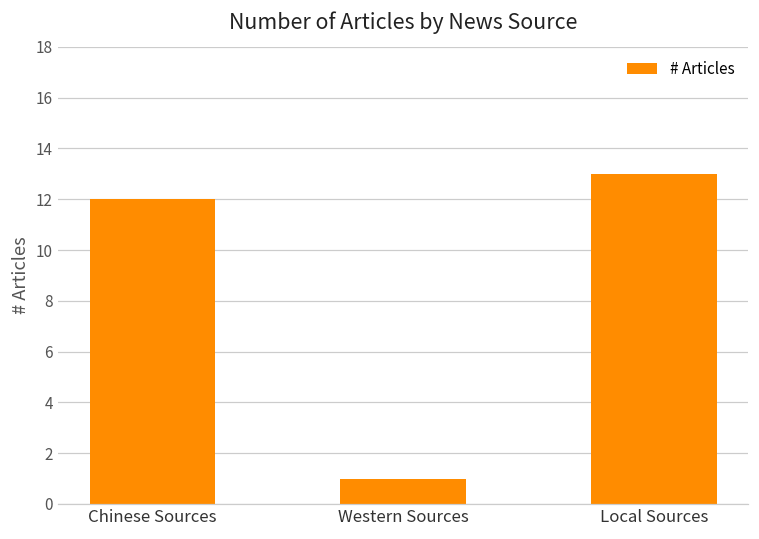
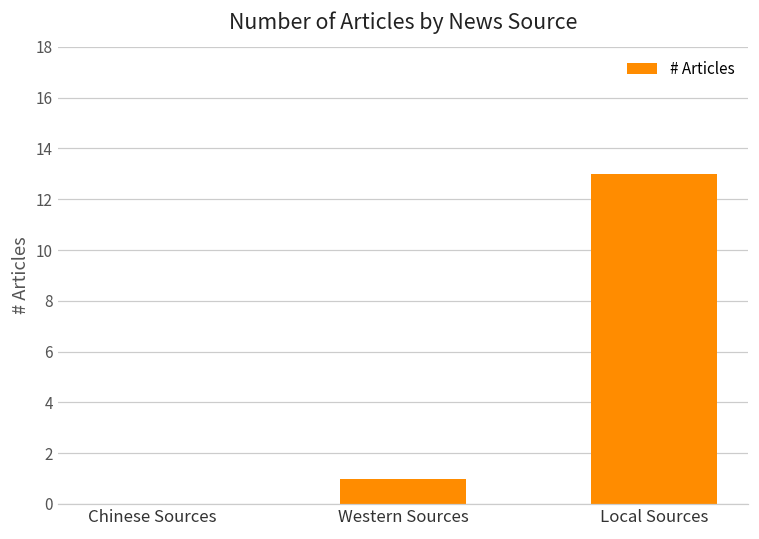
  {
-   "Chinese Sources": 12,
+   "Chinese Sources": 0,
    "Western Sources": 1,
    "Local Sources": 13
  }
